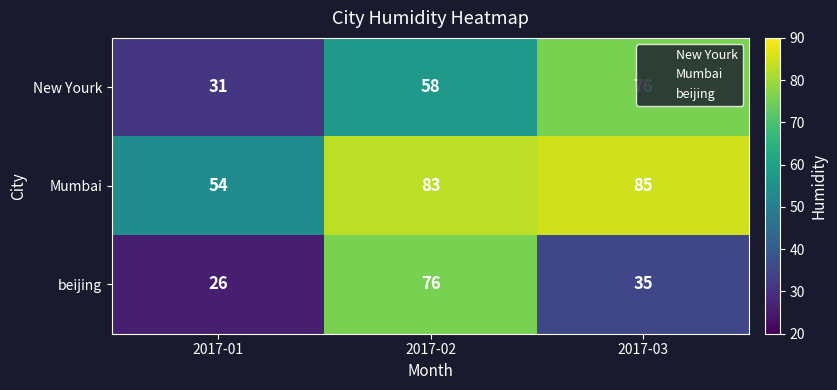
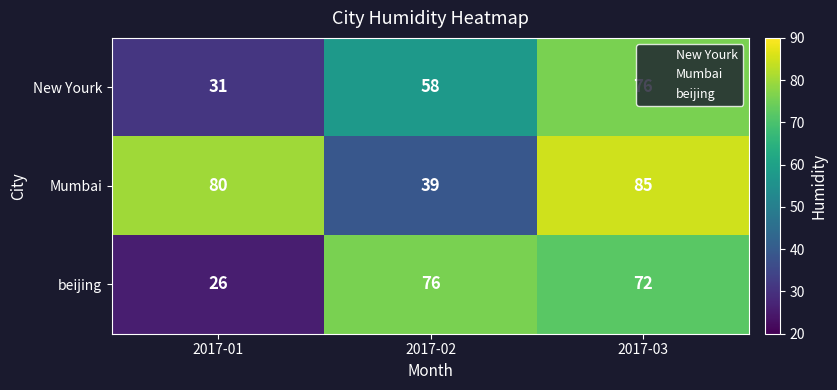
  {
    "New Yourk": {
      "2017-01": 31,
      "2017-02": 58
    },
    "Mumbai": {
-     "2017-01": 54,
-     "2017-02": 83,
+     "2017-01": 80,
+     "2017-02": 39,
      "2017-03": 85
    },
    "beijing": {
      "2017-01": 26,
      "2017-02": 76,
-     "2017-03": 35
+     "2017-03": 72
    }
  }
